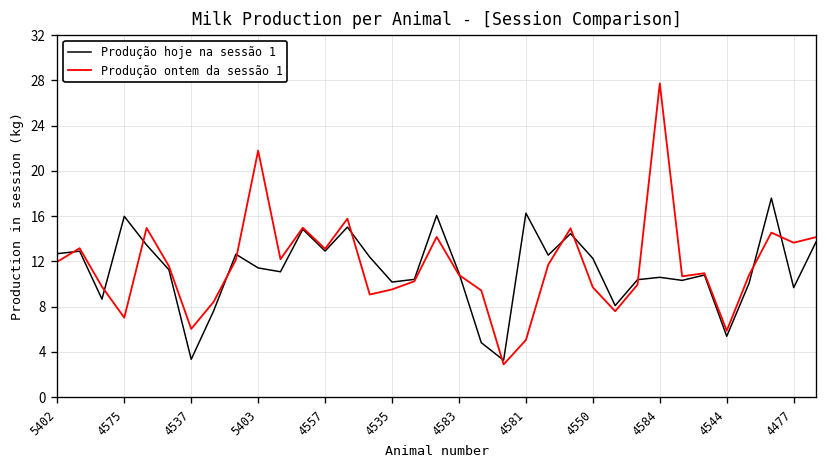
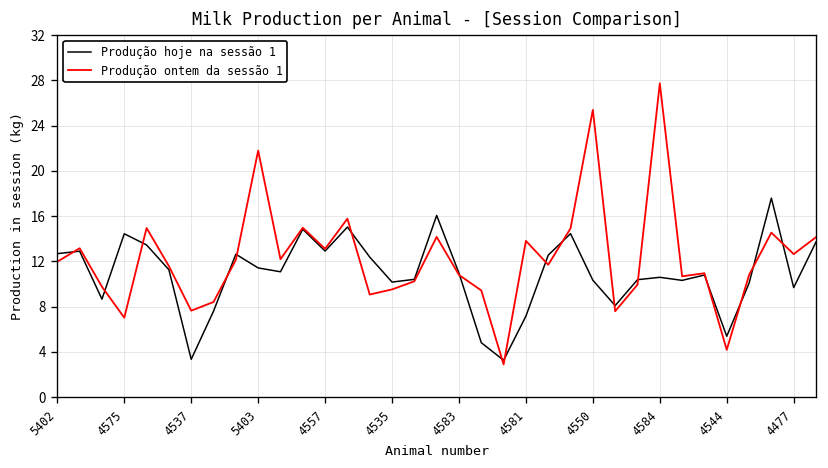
  {
    "Produção hoje na sessão 1": {
      "5402": 13,
-     "4575": 16,
+     "4575": 14,
      "4537": 3,
      "5403": 11,
      "4535": 10,
-     "4581": 16,
-     "4550": 12,
+     "4581": 7,
+     "4550": 10,
      "4584": 11,
      "4544": 5,
      "4477": 10
    },
    "Produção ontem da sessão 1": {
      "5402": 12,
      "4575": 7,
-     "4537": 6,
+     "4537": 8,
      "5403": 22,
      "4535": 10,
-     "4581": 5,
-     "4550": 10,
+     "4581": 14,
+     "4550": 25,
      "4584": 28,
-     "4544": 6,
-     "4477": 14
+     "4544": 4,
+     "4477": 13
    }
  }
